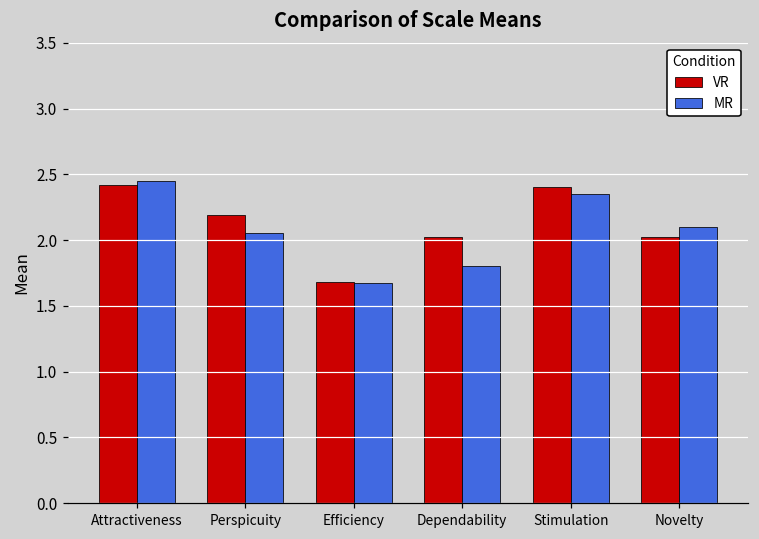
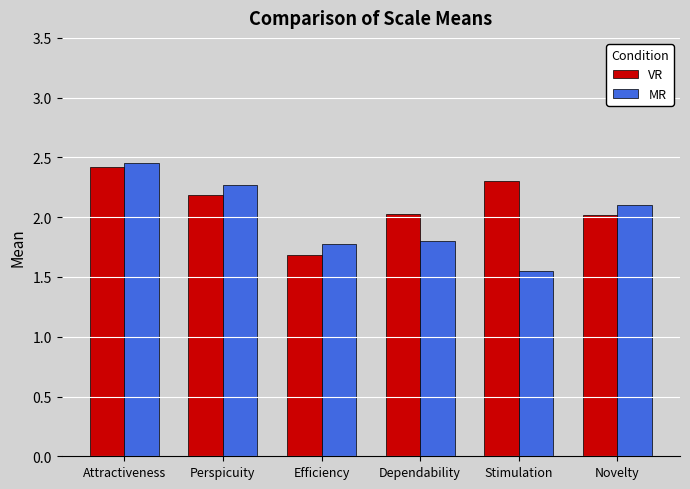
  {
    "VR": {
      "Attractiveness": 2.4,
      "Perspicuity": 2.2,
      "Efficiency": 1.7,
      "Dependability": 2.03,
-     "Stimulation": 2.4,
+     "Stimulation": 2.3,
      "Novelty": 2.0
    },
    "MR": {
      "Attractiveness": 2.45,
-     "Perspicuity": 2.05,
-     "Efficiency": 1.67,
+     "Perspicuity": 2.27,
+     "Efficiency": 1.78,
      "Dependability": 1.80,
-     "Stimulation": 2.35,
+     "Stimulation": 1.55,
      "Novelty": 2.10
    }
  }
